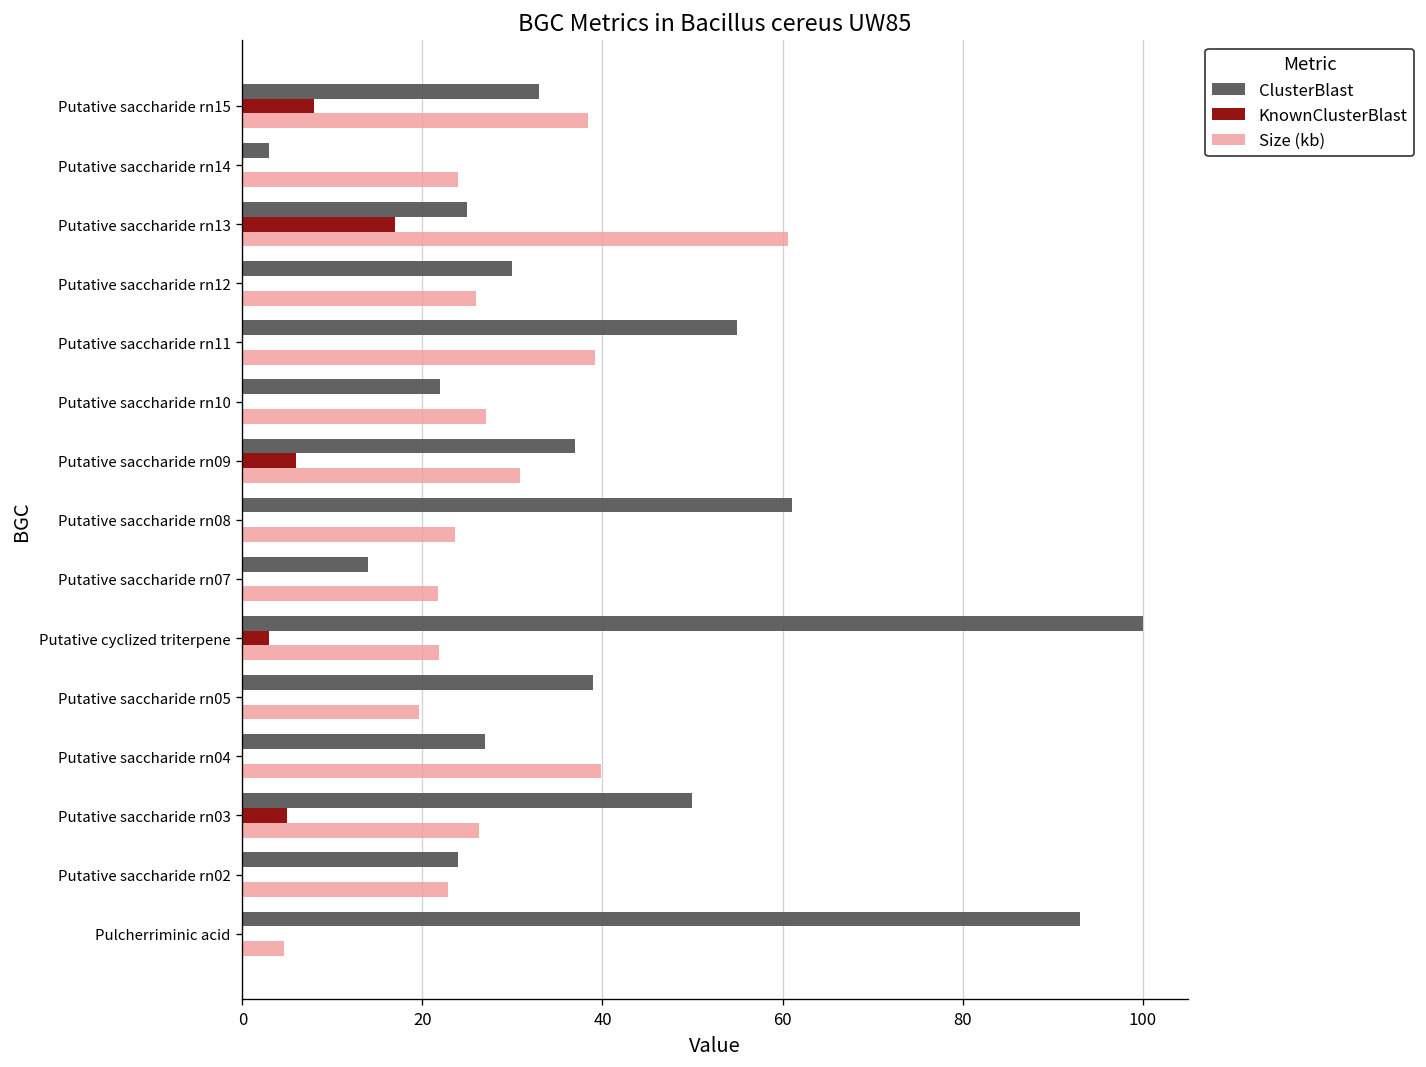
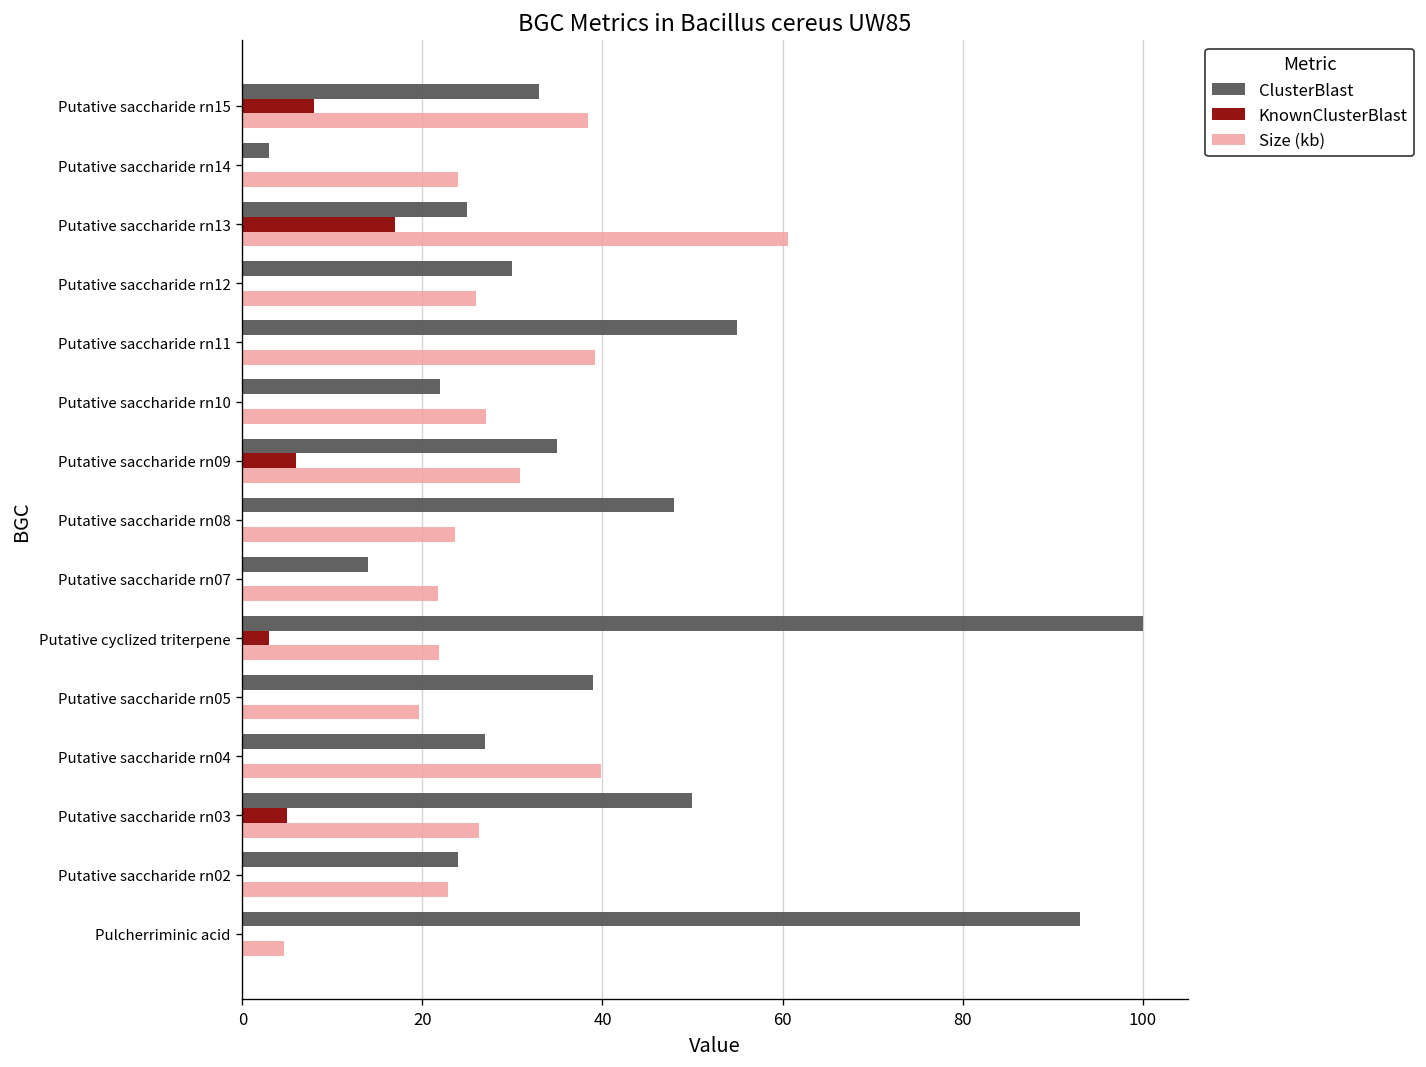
  {
    "ClusterBlast": {
      "Putative saccharide rn15": 33,
      "Putative saccharide rn14": 3,
      "Putative saccharide rn13": 25,
      "Putative saccharide rn12": 30,
      "Putative saccharide rn11": 55,
      "Putative saccharide rn10": 22,
-     "Putative saccharide rn09": 37,
-     "Putative saccharide rn08": 61,
+     "Putative saccharide rn09": 35,
+     "Putative saccharide rn08": 48,
      "Putative saccharide rn07": 14,
      "Putative cyclized triterpene": 100,
      "Putative saccharide rn05": 39,
      "Putative saccharide rn04": 27,
      "Putative saccharide rn03": 50,
      "Putative saccharide rn02": 24,
      "Pulcherriminic acid": 93
    },
    "KnownClusterBlast": {
      "Putative saccharide rn15": 8,
      "Putative saccharide rn14": 0,
      "Putative saccharide rn13": 17,
      "Putative saccharide rn12": 0,
      "Putative saccharide rn11": 0,
      "Putative saccharide rn10": 0,
      "Putative saccharide rn09": 6,
      "Putative saccharide rn08": 0,
      "Putative saccharide rn07": 0,
      "Putative cyclized triterpene": 3,
      "Putative saccharide rn05": 0,
      "Putative saccharide rn04": 0,
      "Putative saccharide rn03": 5,
      "Putative saccharide rn02": 0,
      "Pulcherriminic acid": 0
    },
    "Size (kb)": {
      "Putative saccharide rn15": 38,
      "Putative saccharide rn14": 24,
      "Putative saccharide rn13": 61,
      "Putative saccharide rn12": 26,
      "Putative saccharide rn11": 39,
      "Putative saccharide rn10": 27,
      "Putative saccharide rn09": 31,
      "Putative saccharide rn08": 24,
      "Putative saccharide rn07": 22,
      "Putative cyclized triterpene": 22,
      "Putative saccharide rn05": 20,
      "Putative saccharide rn04": 40,
      "Putative saccharide rn03": 26,
      "Putative saccharide rn02": 23,
      "Pulcherriminic acid": 5
    }
  }
